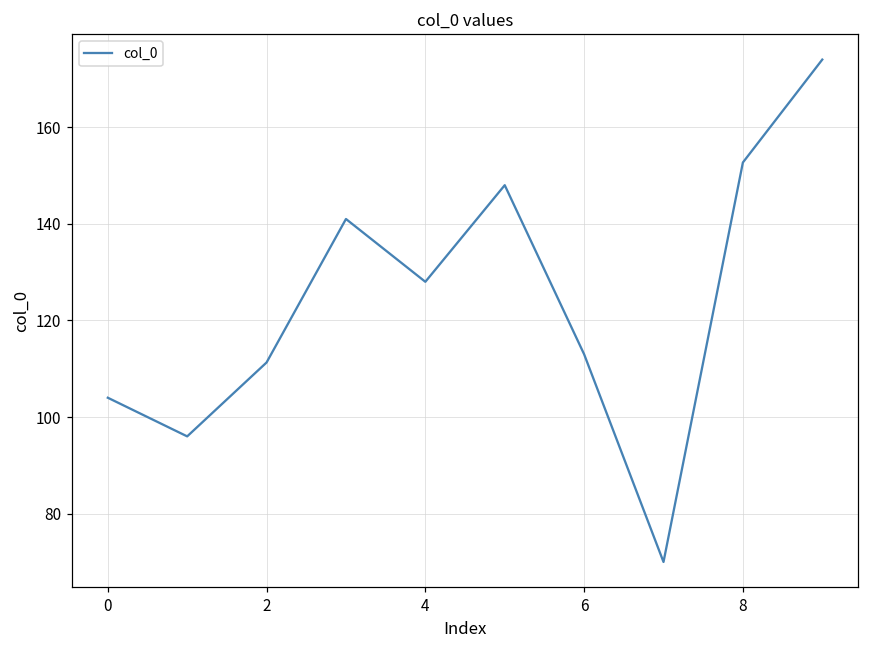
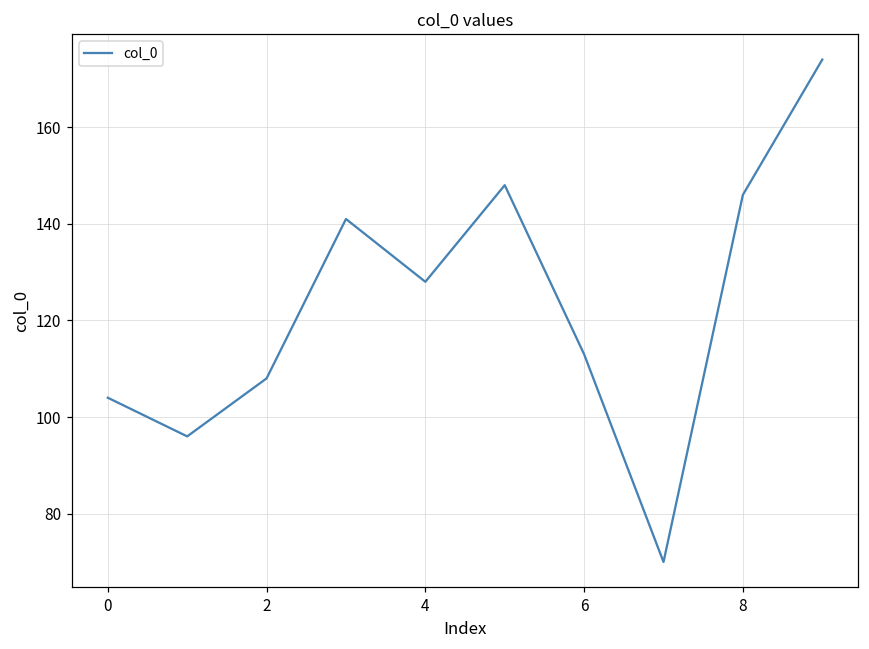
  {
    "0": 104,
-   "2": 111,
+   "2": 108,
    "4": 128,
    "6": 113,
-   "8": 153
+   "8": 146
  }
